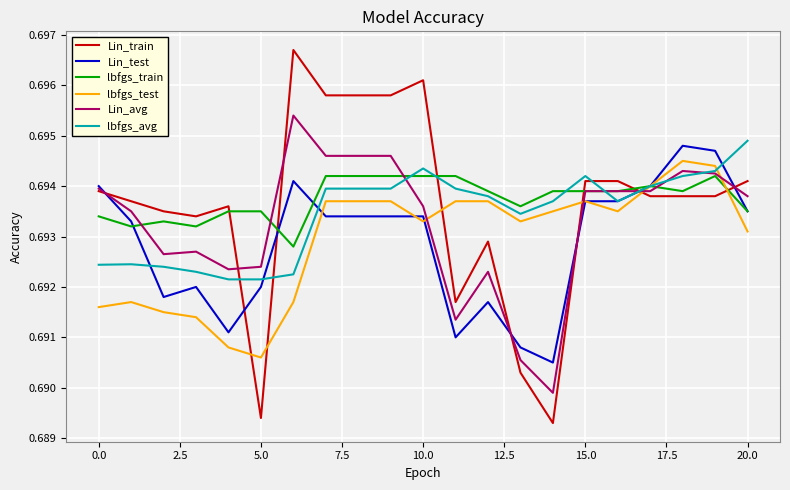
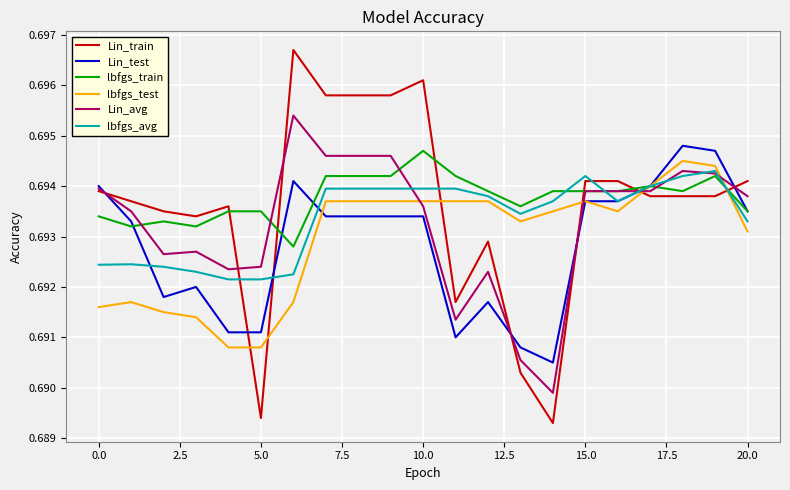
  {
    "Lin_train": {
      "0.0": 0.6939,
      "5.0": 0.6894,
      "10.0": 0.6961,
      "15.0": 0.6941,
      "20.0": 0.6941
    },
    "Lin_test": {
-     "5.0": 0.6920,
+     "5.0": 0.6911,
      "10.0": 0.6934
    },
    "lbfgs_train": {
      "0.0": 0.6934,
      "5.0": 0.6935,
-     "10.0": 0.6942
+     "10.0": 0.6947
    },
    "lbfgs_test": {
      "0.0": 0.6916,
-     "5.0": 0.6906,
-     "10.0": 0.6933,
+     "5.0": 0.6908,
+     "10.0": 0.6937,
      "20.0": 0.6931
    },
    "Lin_avg": {
      "5.0": 0.6924,
      "10.0": 0.6936,
      "20.0": 0.6938
    },
    "lbfgs_avg": {
      "0.0": 0.6924,
      "5.0": 0.6922,
-     "10.0": 0.6944,
+     "10.0": 0.6940,
      "15.0": 0.6942,
-     "20.0": 0.6949
+     "20.0": 0.6933
    }
  }
